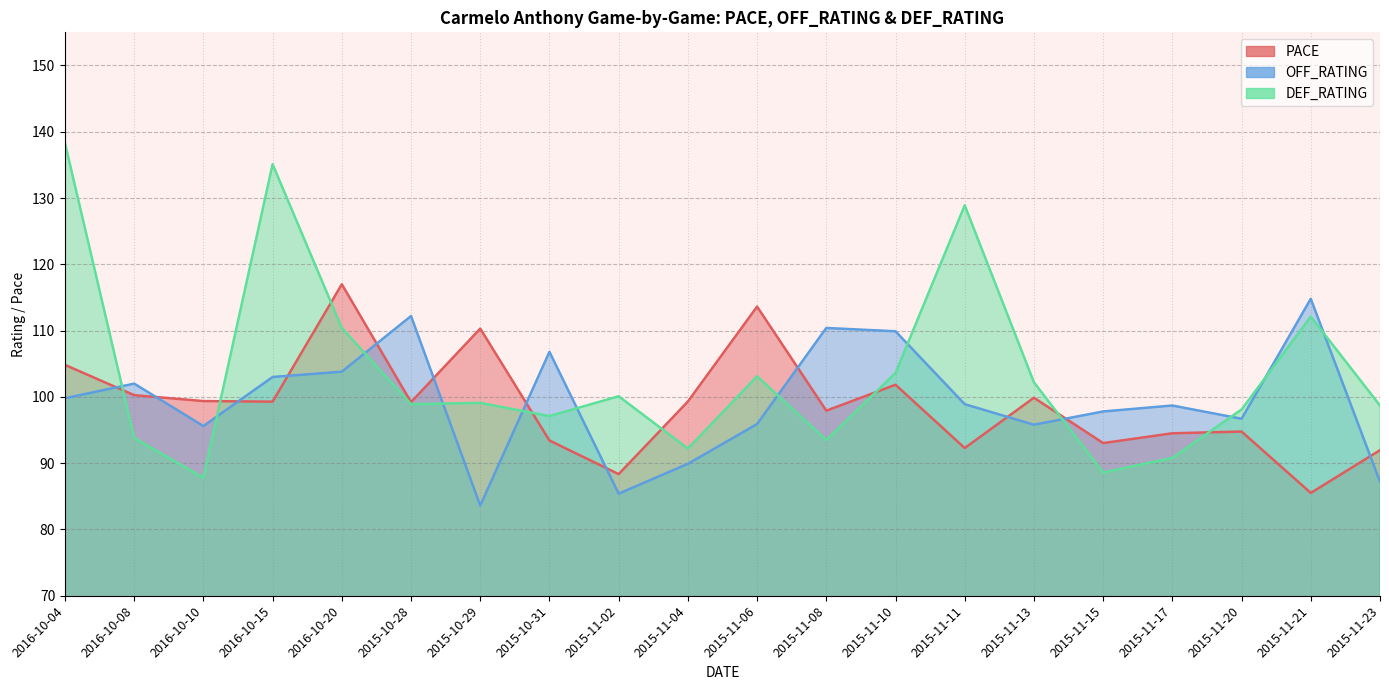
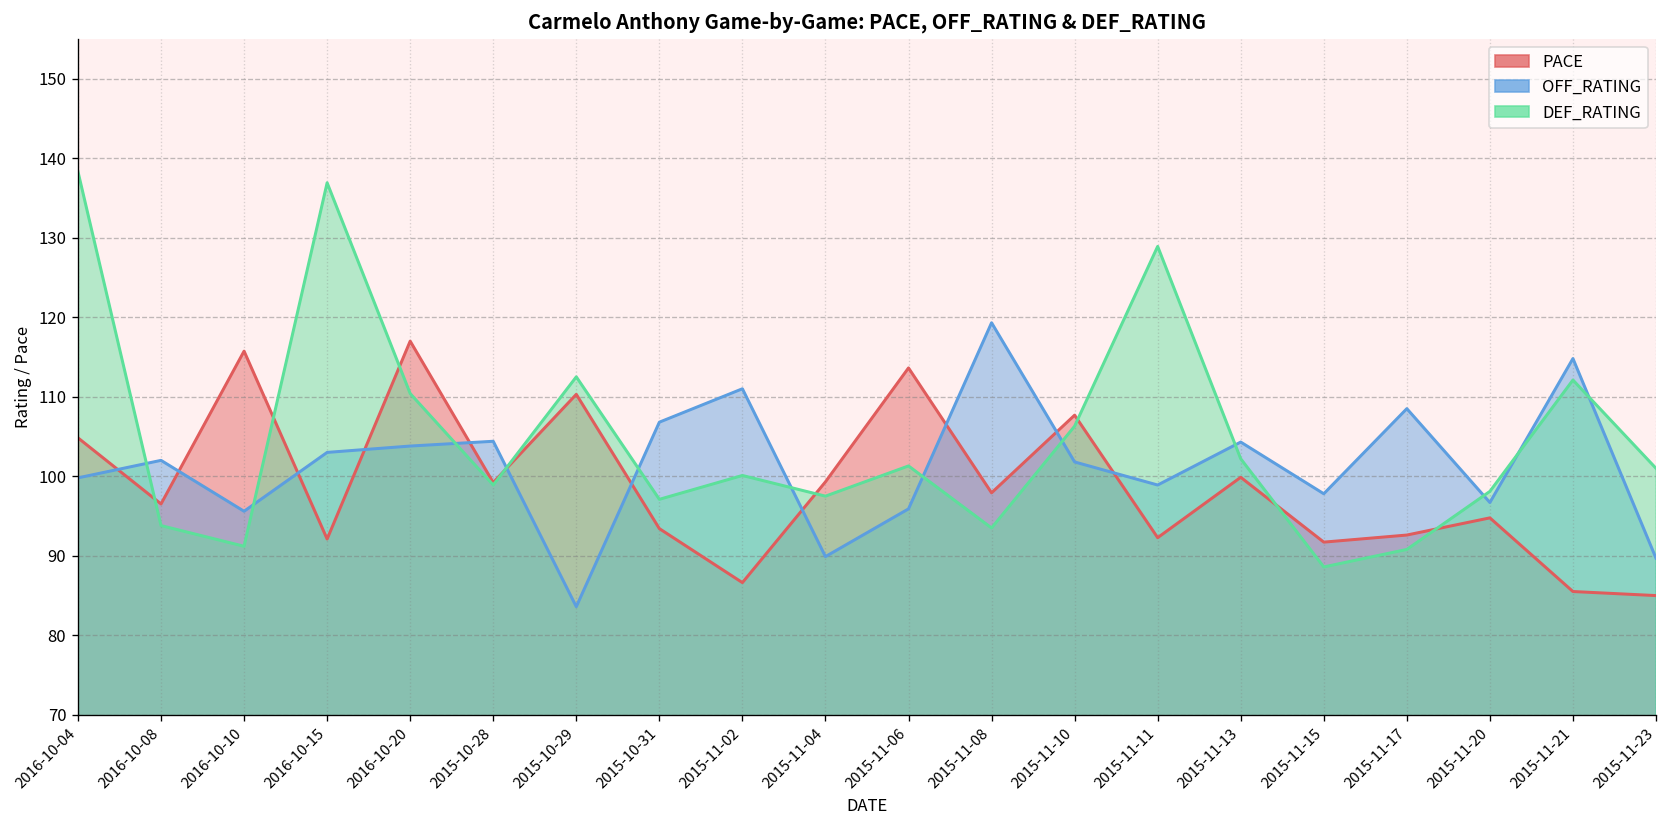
  {
    "PACE": {
      "2016-10-04": 105,
-     "2016-10-08": 100,
-     "2016-10-10": 99,
-     "2016-10-15": 99,
+     "2016-10-08": 97,
+     "2016-10-10": 116,
+     "2016-10-15": 92,
      "2016-10-20": 117,
      "2015-10-29": 110,
      "2015-10-31": 93,
-     "2015-11-02": 88,
+     "2015-11-02": 87,
      "2015-11-04": 99,
      "2015-11-06": 114,
      "2015-11-08": 98,
-     "2015-11-10": 102,
+     "2015-11-10": 108,
      "2015-11-11": 92,
      "2015-11-13": 100,
-     "2015-11-15": 93,
-     "2015-11-17": 95,
+     "2015-11-15": 92,
+     "2015-11-17": 93,
      "2015-11-20": 95,
      "2015-11-21": 86,
-     "2015-11-23": 92
+     "2015-11-23": 85
    },
    "OFF_RATING": {
      "2016-10-04": 100,
      "2016-10-08": 102,
      "2016-10-10": 96,
      "2016-10-15": 103,
      "2016-10-20": 104,
-     "2015-10-28": 112,
+     "2015-10-28": 104,
      "2015-10-29": 84,
      "2015-10-31": 107,
-     "2015-11-02": 85,
+     "2015-11-02": 111,
      "2015-11-04": 90,
      "2015-11-06": 96,
-     "2015-11-08": 110,
-     "2015-11-10": 110,
+     "2015-11-08": 119,
+     "2015-11-10": 102,
      "2015-11-11": 99,
-     "2015-11-13": 96,
+     "2015-11-13": 104,
      "2015-11-15": 98,
-     "2015-11-17": 99,
+     "2015-11-17": 109,
      "2015-11-20": 97,
      "2015-11-21": 115,
-     "2015-11-23": 87
+     "2015-11-23": 90
    },
    "DEF_RATING": {
      "2016-10-04": 138,
      "2016-10-08": 94,
-     "2016-10-10": 88,
-     "2016-10-15": 135,
+     "2016-10-10": 91,
+     "2016-10-15": 137,
      "2016-10-20": 110,
-     "2015-10-29": 99,
+     "2015-10-29": 113,
      "2015-10-31": 97,
      "2015-11-02": 100,
-     "2015-11-04": 92,
-     "2015-11-06": 103,
+     "2015-11-04": 98,
+     "2015-11-06": 101,
      "2015-11-08": 94,
-     "2015-11-10": 104,
+     "2015-11-10": 106,
      "2015-11-11": 129,
      "2015-11-13": 102,
      "2015-11-15": 89,
      "2015-11-17": 91,
      "2015-11-20": 98,
      "2015-11-21": 112,
-     "2015-11-23": 99
+     "2015-11-23": 101
    }
  }
